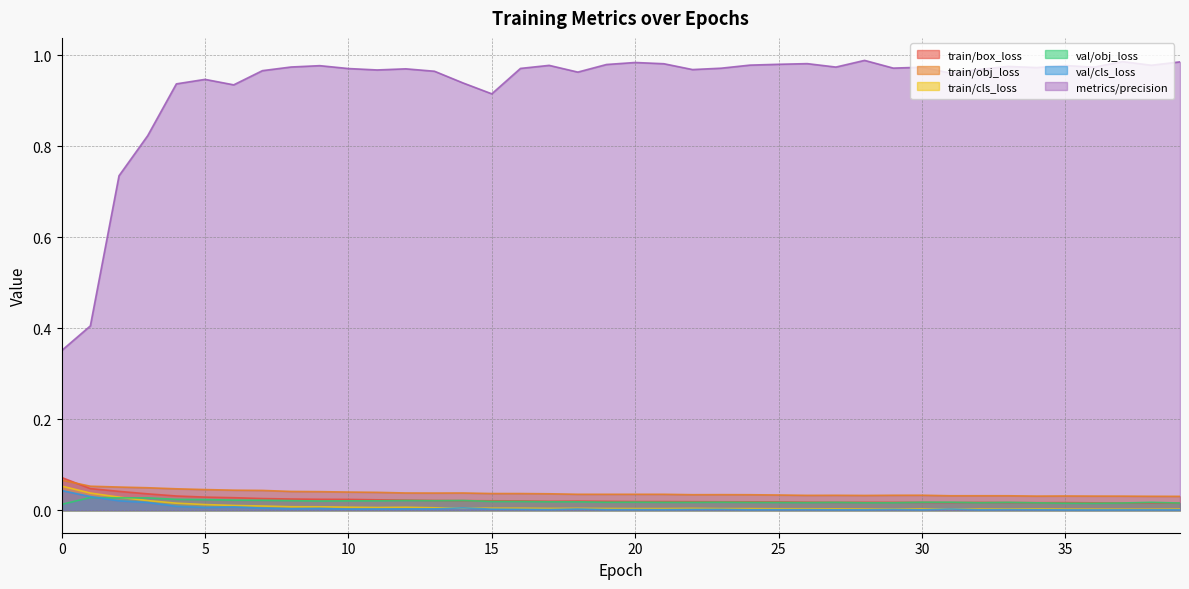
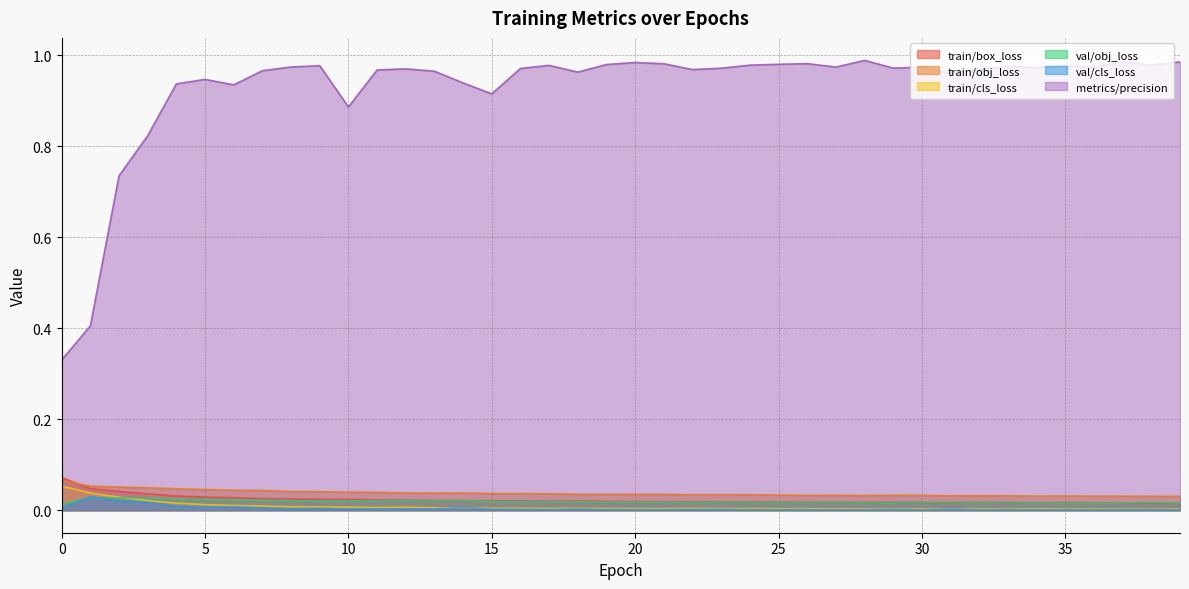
  {
    "val/obj_loss": {
      "0": 0.01
    },
    "val/cls_loss": {
-     "0": 0.04,
+     "0": 0.00,
      "5": 0.01
    },
    "metrics/precision": {
-     "0": 0.35,
+     "0": 0.33,
      "5": 0.95,
-     "10": 0.97,
+     "10": 0.89,
      "15": 0.92,
      "20": 0.98,
      "25": 0.98
    }
  }
